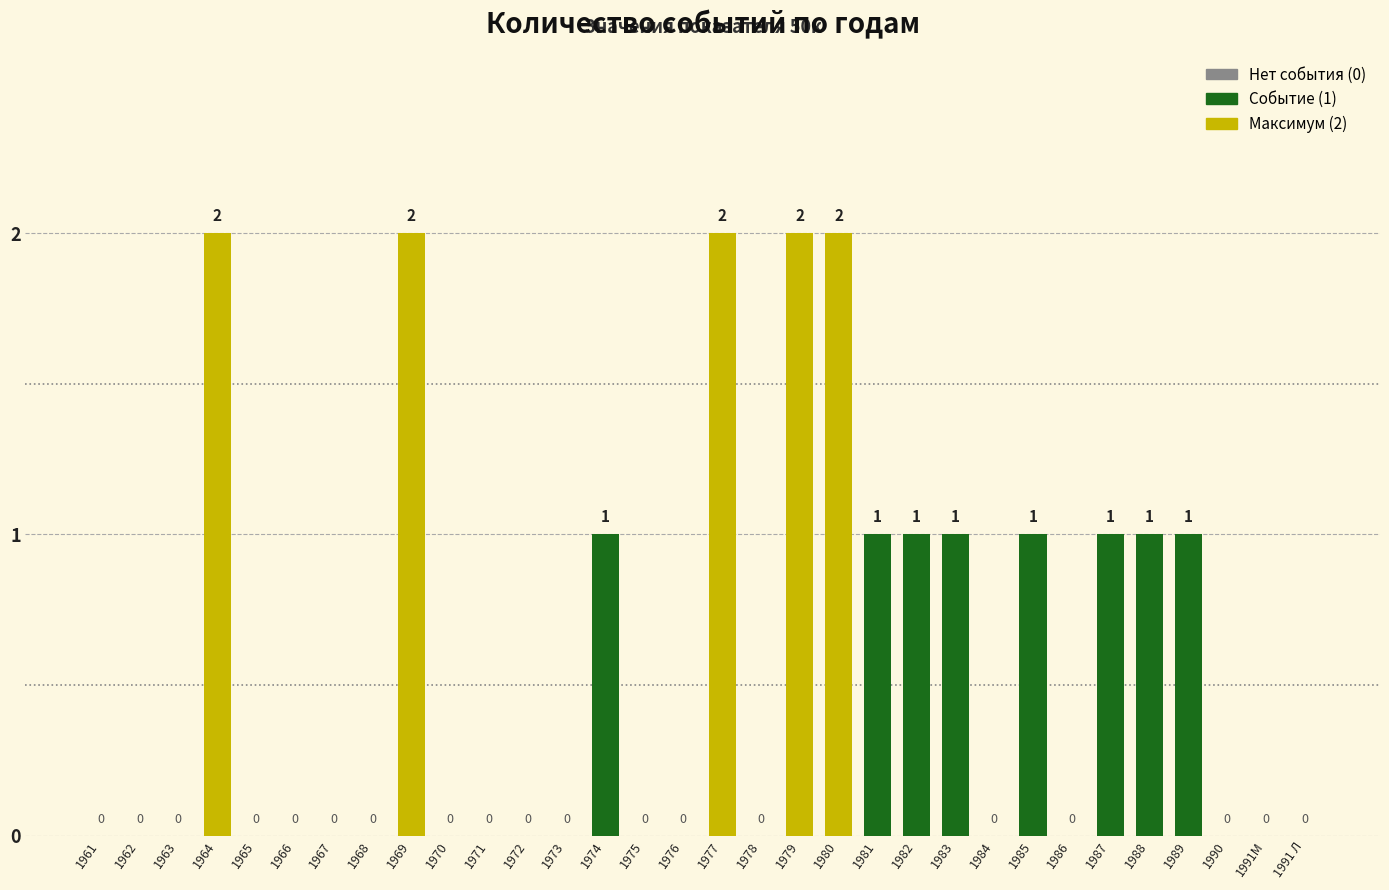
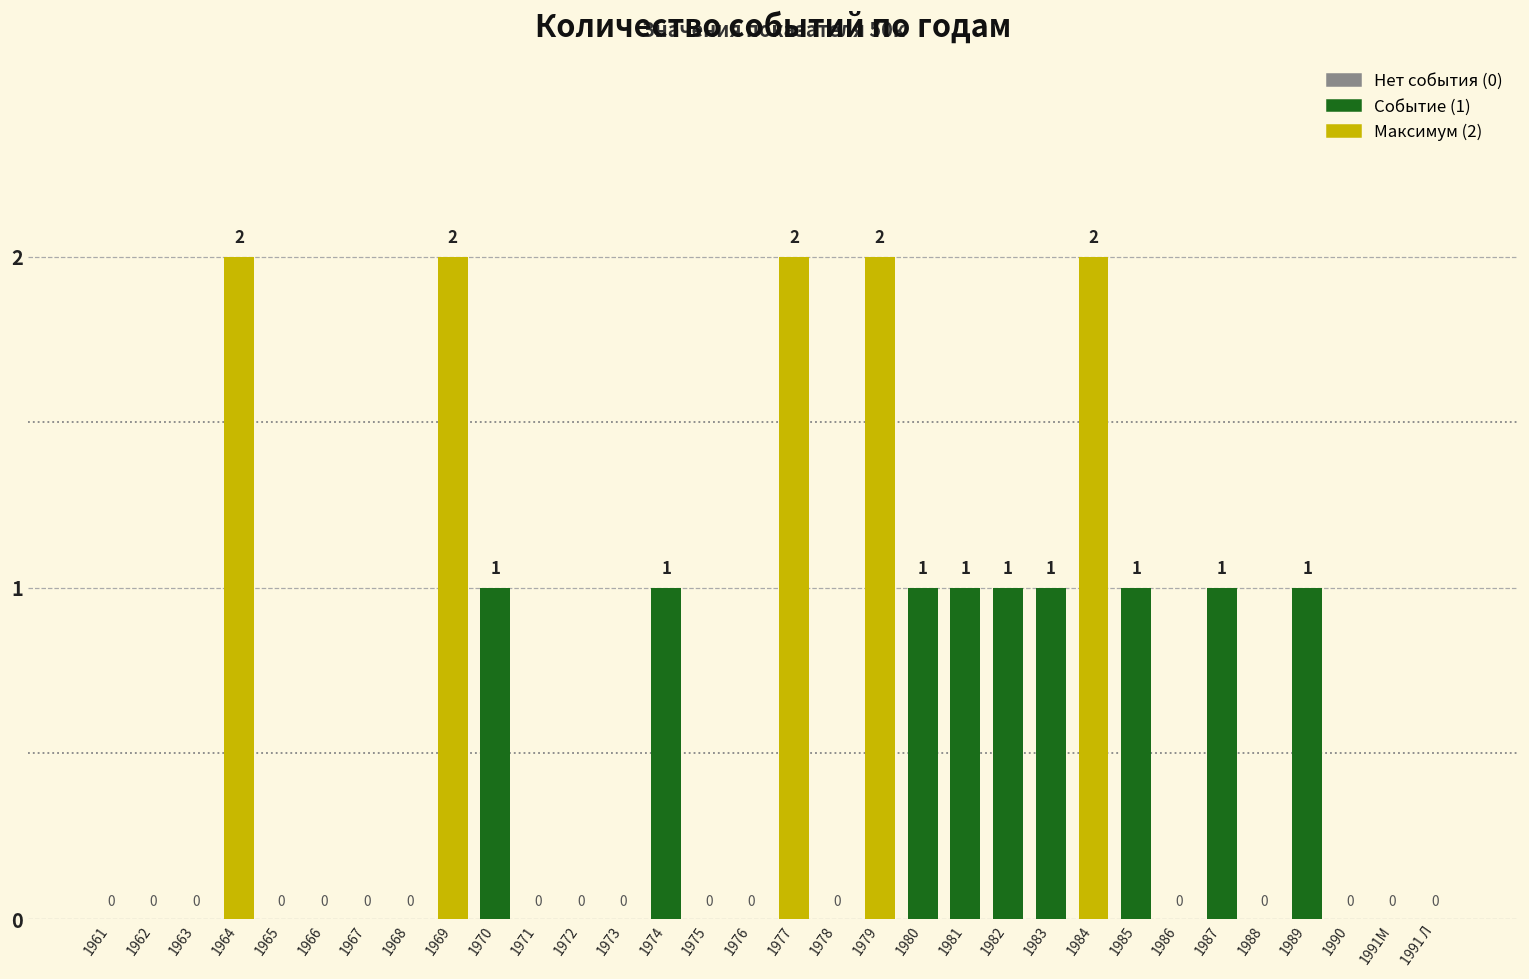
  {
    "1961": 0,
    "1962": 0,
    "1963": 0,
    "1964": 2,
    "1965": 0,
    "1966": 0,
    "1967": 0,
    "1968": 0,
    "1969": 2,
-   "1970": 0,
+   "1970": 1,
    "1971": 0,
    "1972": 0,
    "1973": 0,
    "1974": 1,
    "1975": 0,
    "1976": 0,
    "1977": 2,
    "1978": 0,
    "1979": 2,
-   "1980": 2,
+   "1980": 1,
    "1981": 1,
    "1982": 1,
    "1983": 1,
-   "1984": 0,
+   "1984": 2,
    "1985": 1,
    "1986": 0,
    "1987": 1,
-   "1988": 1,
+   "1988": 0,
    "1989": 1,
    "1990": 0,
    "1991М": 0,
    "1991 Л": 0
  }
